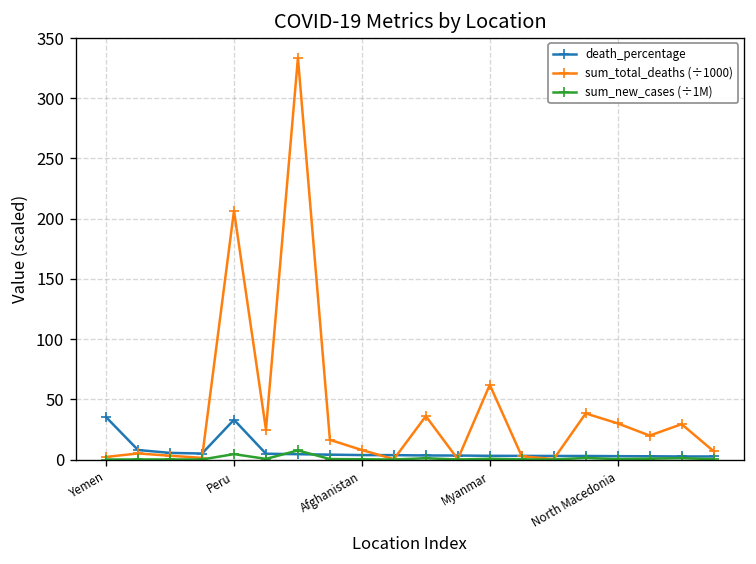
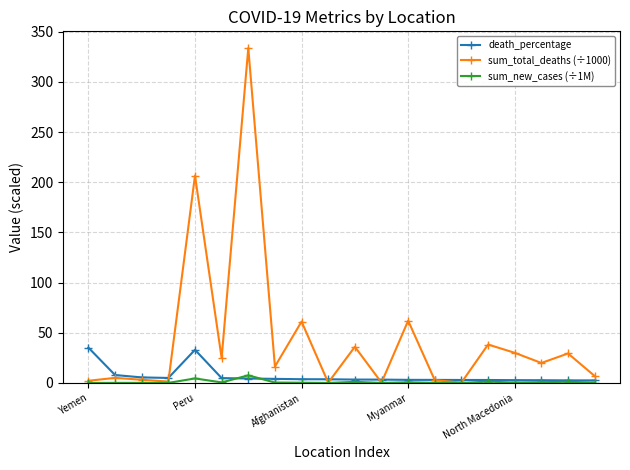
  {
    "death_percentage": {
      "Yemen": 35,
      "Peru": 33,
      "Afghanistan": 4
    },
    "sum_total_deaths (÷1000)": {
      "Peru": 207,
-     "Afghanistan": 8,
+     "Afghanistan": 61,
      "Myanmar": 62,
      "North Macedonia": 30
    },
    "sum_new_cases (÷1M)": {
      "Peru": 4,
      "Afghanistan": 0
    }
  }
